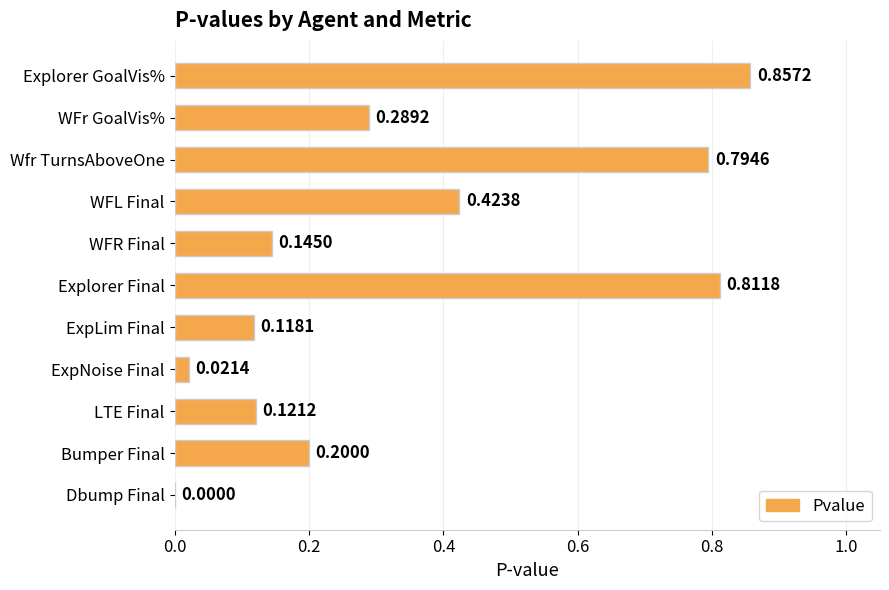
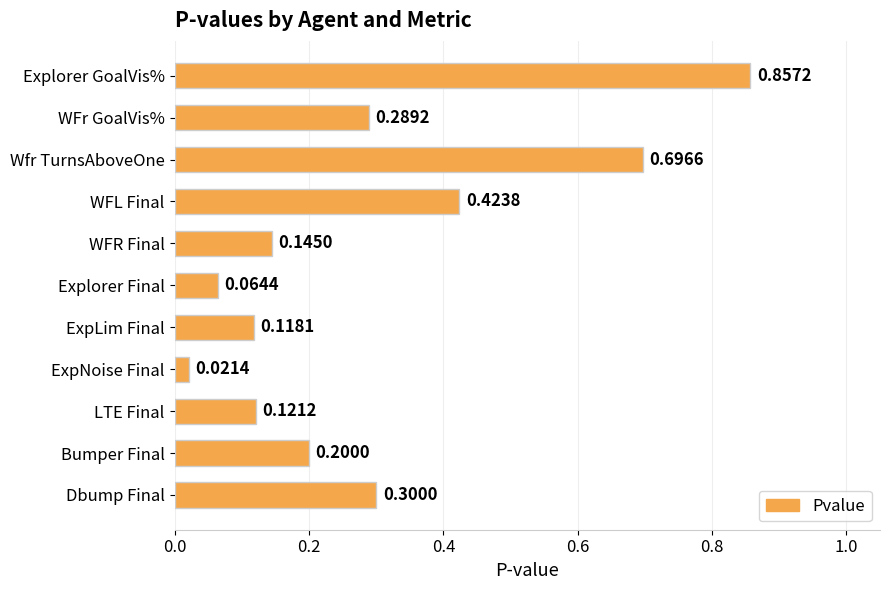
  {
    "Explorer GoalVis%": 0.8572,
    "WFr GoalVis%": 0.2892,
-   "Wfr TurnsAboveOne": 0.7946,
+   "Wfr TurnsAboveOne": 0.6966,
    "WFL Final": 0.4238,
    "WFR Final": 0.1450,
-   "Explorer Final": 0.8118,
+   "Explorer Final": 0.0644,
    "ExpLim Final": 0.1181,
    "ExpNoise Final": 0.0214,
    "LTE Final": 0.1212,
    "Bumper Final": 0.2000,
-   "Dbump Final": 0.0000
+   "Dbump Final": 0.3000
  }
